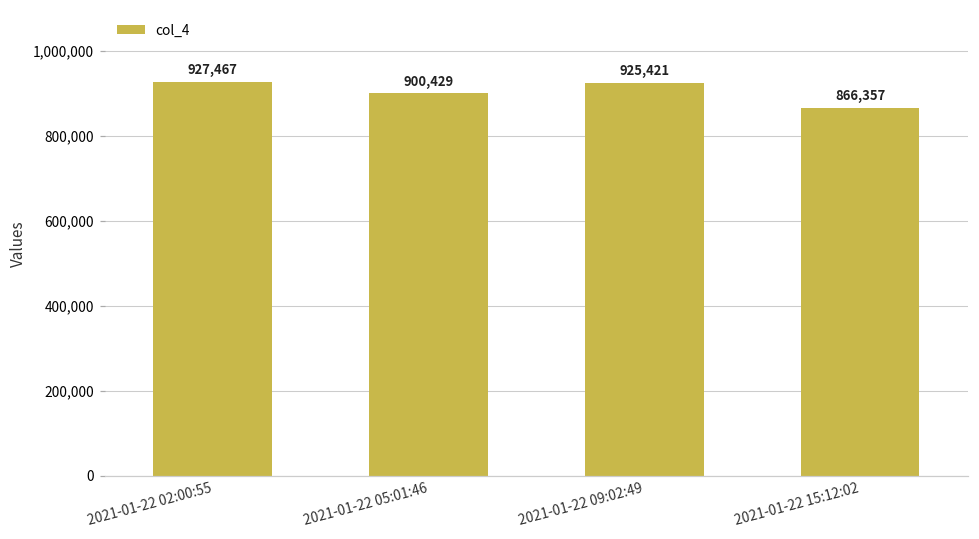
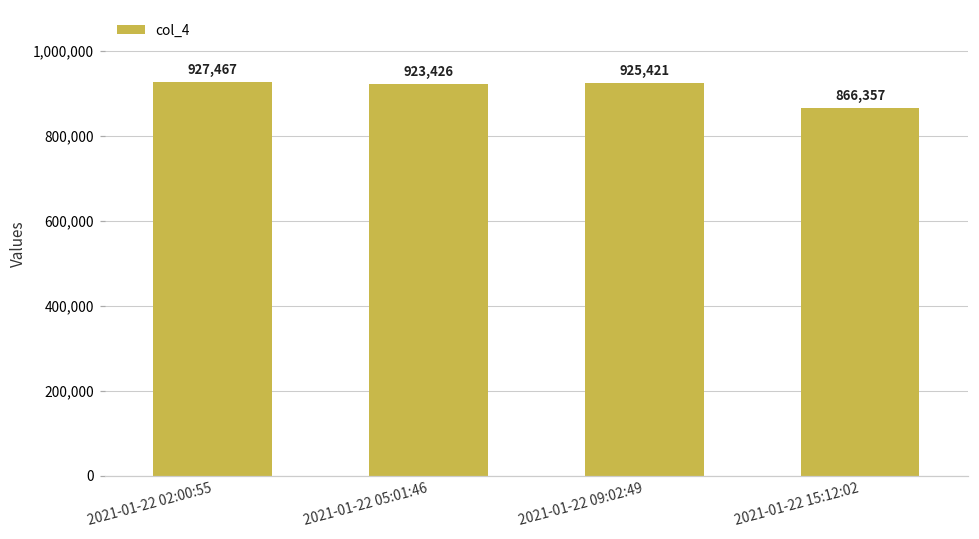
  {
    "2021-01-22 02:00:55": "927,467",
-   "2021-01-22 05:01:46": "900,429",
+   "2021-01-22 05:01:46": "923,426",
    "2021-01-22 09:02:49": "925,421",
    "2021-01-22 15:12:02": "866,357"
  }
